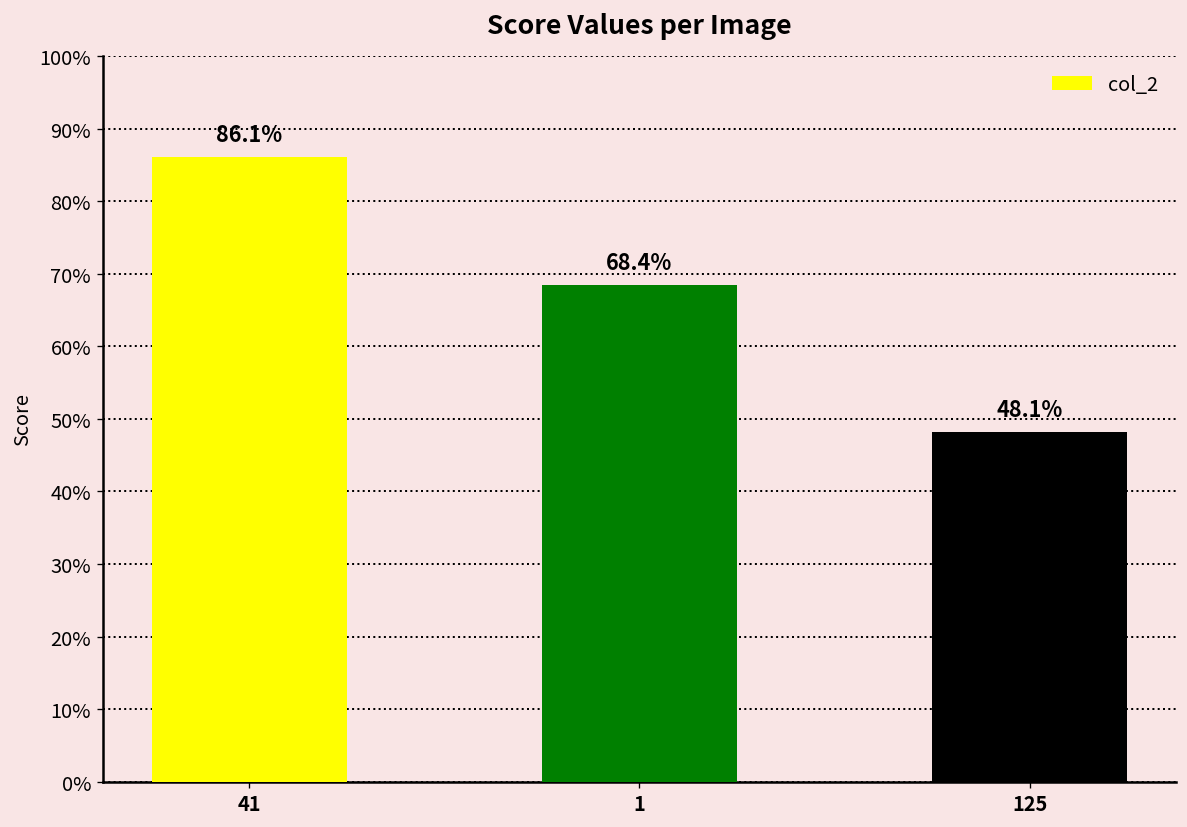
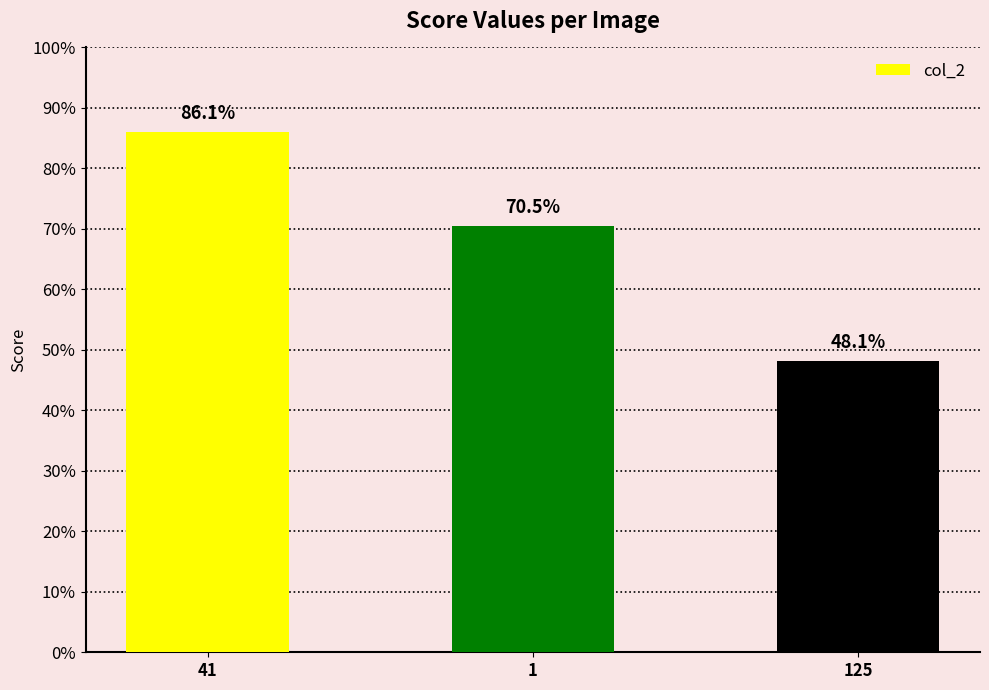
  {
    "41": "86.1%",
-   "1": "68.4%",
+   "1": "70.5%",
    "125": "48.1%"
  }
